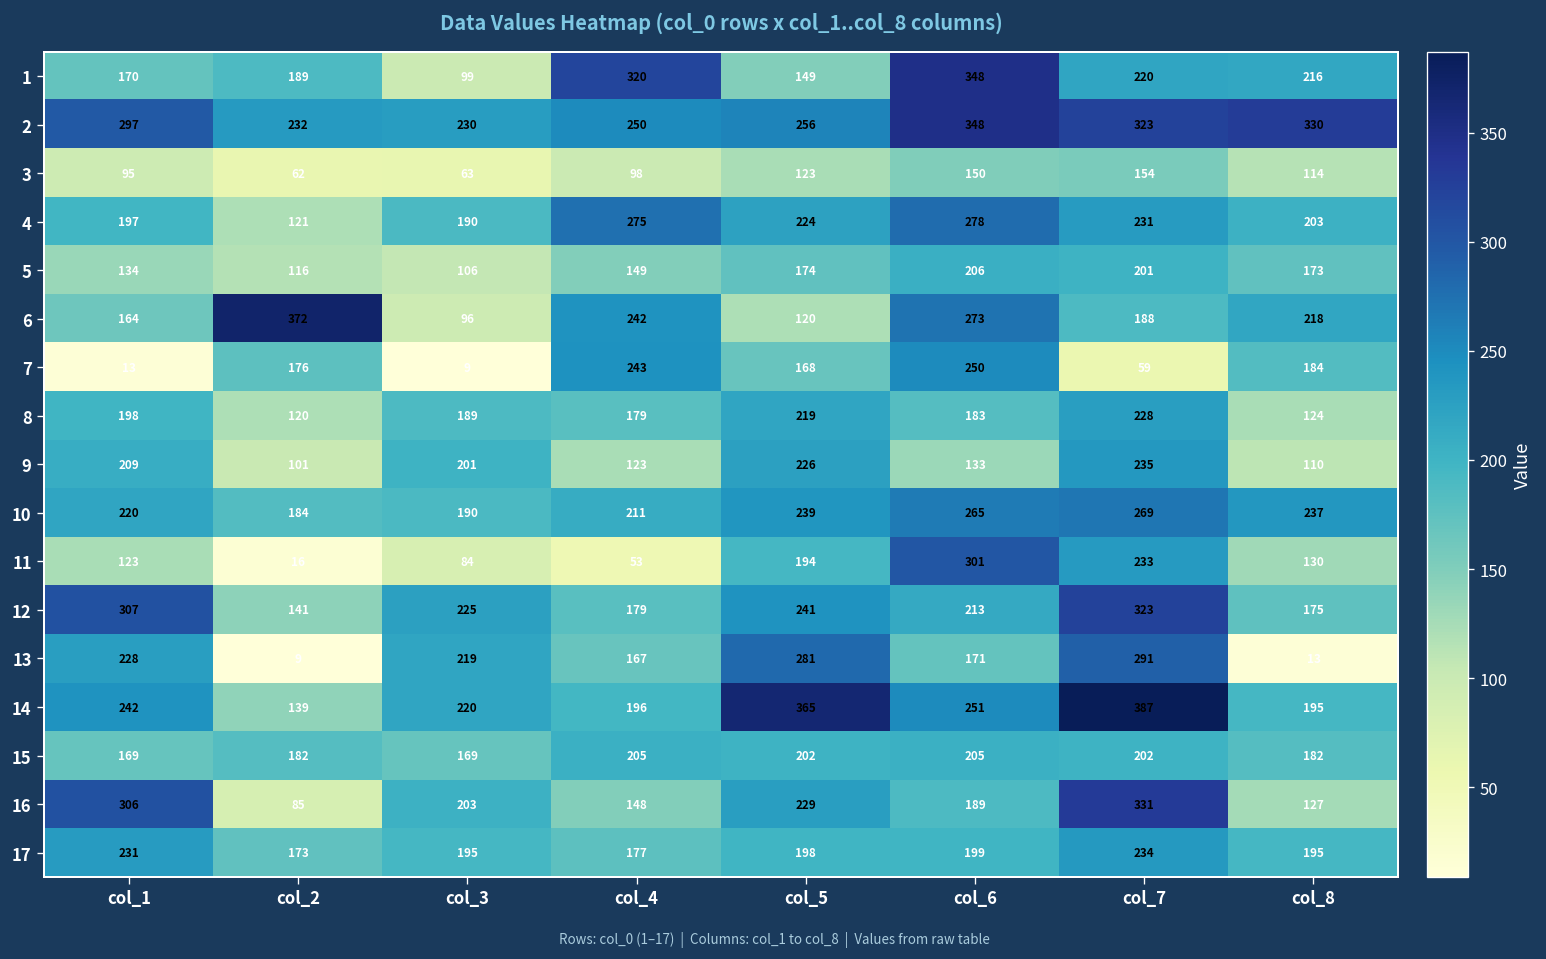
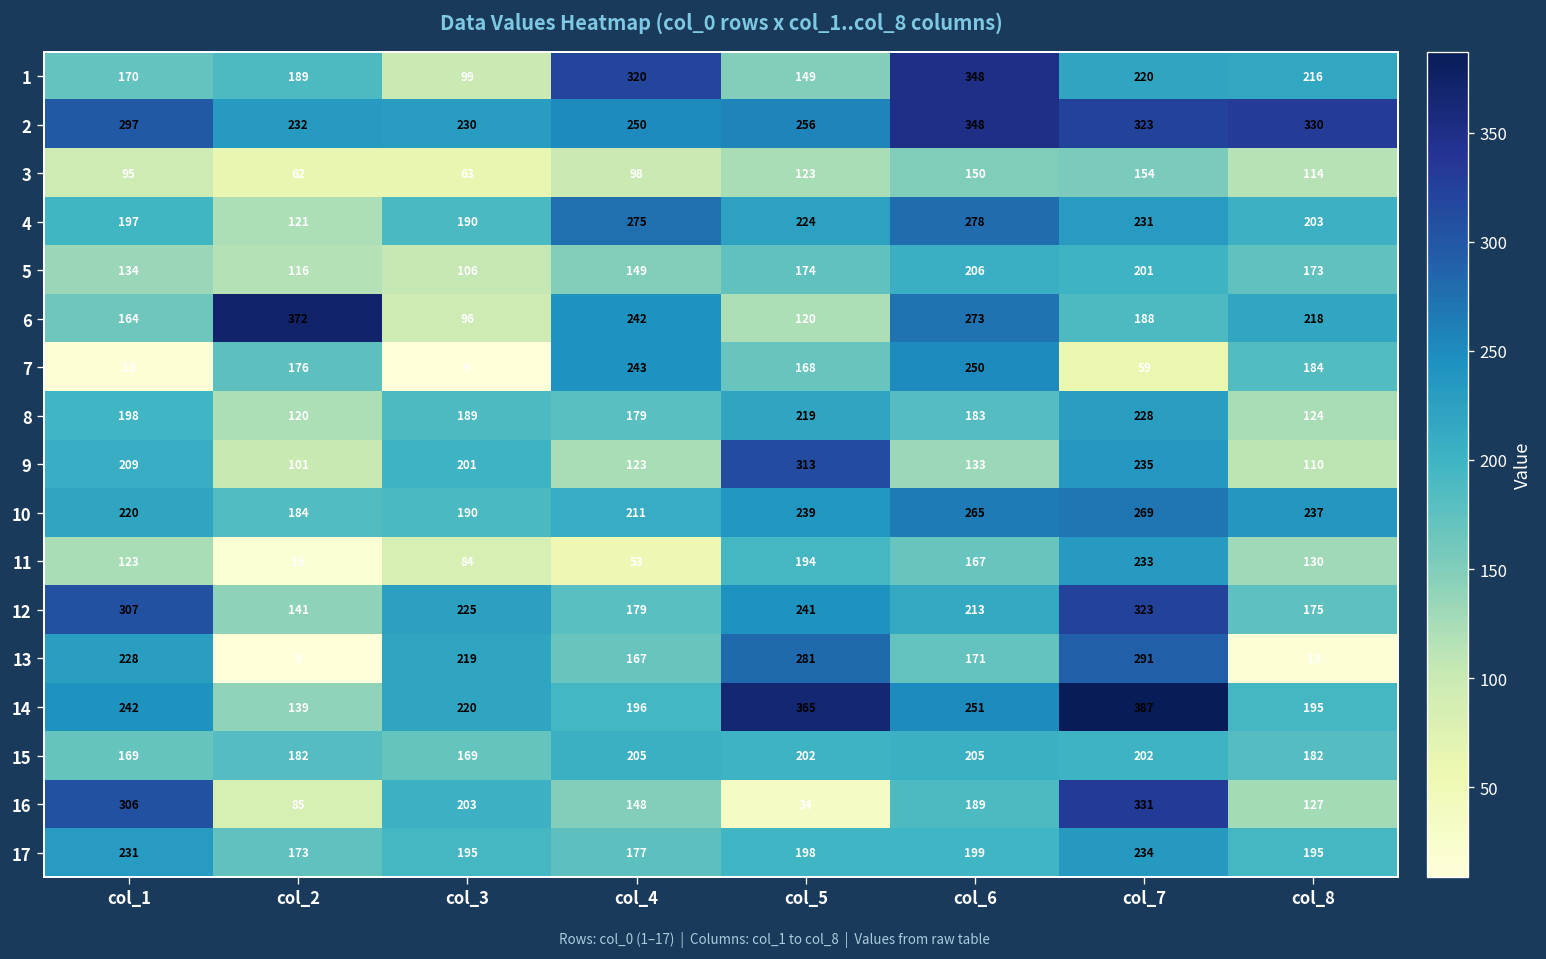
  {
    "1": {
      "col_1": 170,
      "col_2": 189,
      "col_3": 99,
      "col_4": 320,
      "col_5": 149,
      "col_6": 348,
      "col_7": 220,
      "col_8": 216
    },
    "2": {
      "col_1": 297,
      "col_2": 232,
      "col_3": 230,
      "col_4": 250,
      "col_5": 256,
      "col_6": 348,
      "col_7": 323,
      "col_8": 330
    },
    "3": {
      "col_1": 95,
      "col_2": 62,
      "col_3": 63,
      "col_4": 98,
      "col_5": 123,
      "col_6": 150,
      "col_7": 154,
      "col_8": 114
    },
    "4": {
      "col_1": 197,
      "col_2": 121,
      "col_3": 190,
      "col_4": 275,
      "col_5": 224,
      "col_6": 278,
      "col_7": 231,
      "col_8": 203
    },
    "5": {
      "col_1": 134,
      "col_2": 116,
      "col_3": 106,
      "col_4": 149,
      "col_5": 174,
      "col_6": 206,
      "col_7": 201,
      "col_8": 173
    },
    "6": {
      "col_1": 164,
      "col_2": 372,
      "col_3": 96,
      "col_4": 242,
      "col_5": 120,
      "col_6": 273,
      "col_7": 188,
      "col_8": 218
    },
    "7": {
      "col_2": 176,
      "col_4": 243,
      "col_5": 168,
      "col_6": 250,
      "col_7": 59,
      "col_8": 184
    },
    "8": {
      "col_1": 198,
      "col_2": 120,
      "col_3": 189,
      "col_4": 179,
      "col_5": 219,
      "col_6": 183,
      "col_7": 228,
      "col_8": 124
    },
    "9": {
      "col_1": 209,
      "col_2": 101,
      "col_3": 201,
      "col_4": 123,
-     "col_5": 226,
+     "col_5": 313,
      "col_6": 133,
      "col_7": 235,
      "col_8": 110
    },
    "10": {
      "col_1": 220,
      "col_2": 184,
      "col_3": 190,
      "col_4": 211,
      "col_5": 239,
      "col_6": 265,
      "col_7": 269,
      "col_8": 237
    },
    "11": {
      "col_1": 123,
      "col_3": 84,
      "col_4": 53,
      "col_5": 194,
-     "col_6": 301,
+     "col_6": 167,
      "col_7": 233,
      "col_8": 130
    },
    "12": {
      "col_1": 307,
      "col_2": 141,
      "col_3": 225,
      "col_4": 179,
      "col_5": 241,
      "col_6": 213,
      "col_7": 323,
      "col_8": 175
    },
    "13": {
      "col_1": 228,
      "col_3": 219,
      "col_4": 167,
      "col_5": 281,
      "col_6": 171,
      "col_7": 291
    },
    "14": {
      "col_1": 242,
      "col_2": 139,
      "col_3": 220,
      "col_4": 196,
      "col_5": 365,
      "col_6": 251,
      "col_7": 387,
      "col_8": 195
    },
    "15": {
      "col_1": 169,
      "col_2": 182,
      "col_3": 169,
      "col_4": 205,
      "col_5": 202,
      "col_6": 205,
      "col_7": 202,
      "col_8": 182
    },
    "16": {
      "col_1": 306,
      "col_2": 85,
      "col_3": 203,
      "col_4": 148,
-     "col_5": 229,
+     "col_5": 34,
      "col_6": 189,
      "col_7": 331,
      "col_8": 127
    },
    "17": {
      "col_1": 231,
      "col_2": 173,
      "col_3": 195,
      "col_4": 177,
      "col_5": 198,
      "col_6": 199,
      "col_7": 234,
      "col_8": 195
    }
  }
